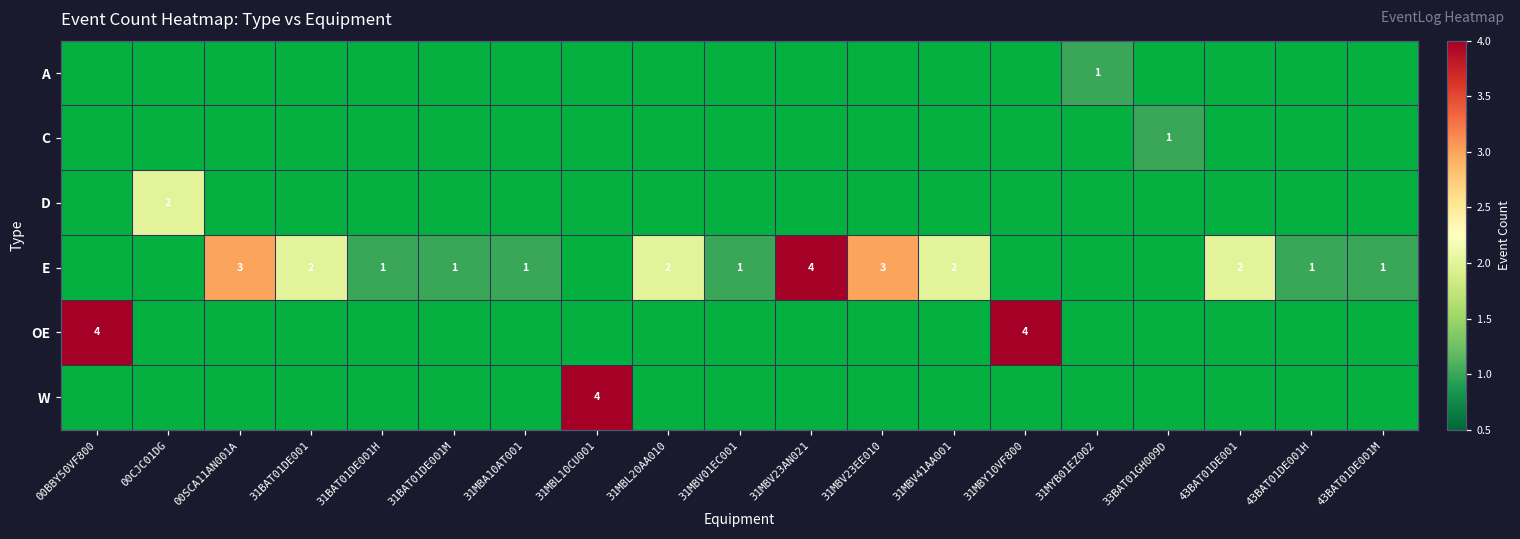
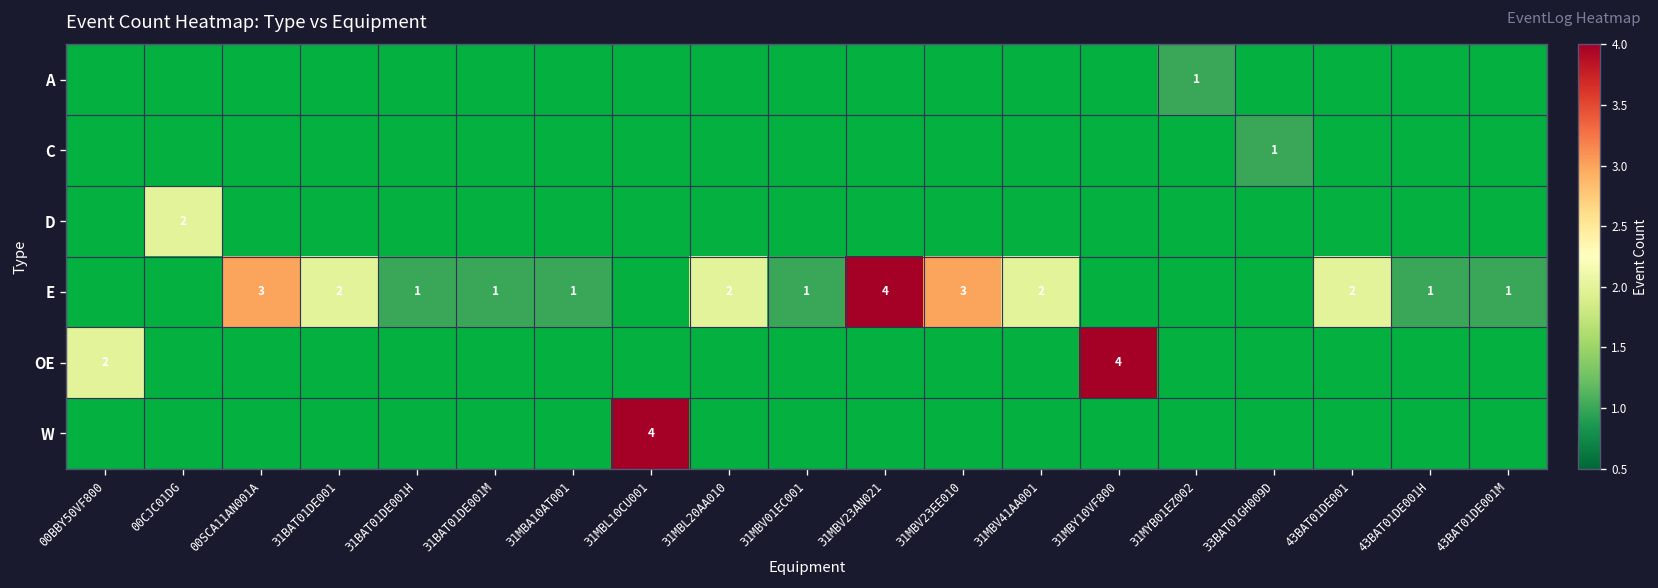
  {
    "A": {
      "31MYB01EZ002": 1
    },
    "C": {
      "33BAT01GH009D": 1
    },
    "D": {
      "00CJC01DG": 2
    },
    "E": {
      "00SCA11AN001A": 3,
      "31BAT01DE001": 2,
      "31BAT01DE001H": 1,
      "31BAT01DE001M": 1,
      "31MBA10AT001": 1,
      "31MBL20AA010": 2,
      "31MBV01EC001": 1,
      "31MBV23AN021": 4,
      "31MBV23EE010": 3,
      "31MBV41AA001": 2,
      "43BAT01DE001": 2,
      "43BAT01DE001H": 1,
      "43BAT01DE001M": 1
    },
    "OE": {
-     "00BBY50VF800": 4,
+     "00BBY50VF800": 2,
      "31MBY10VF800": 4
    },
    "W": {
      "31MBL10CU001": 4
    }
  }
